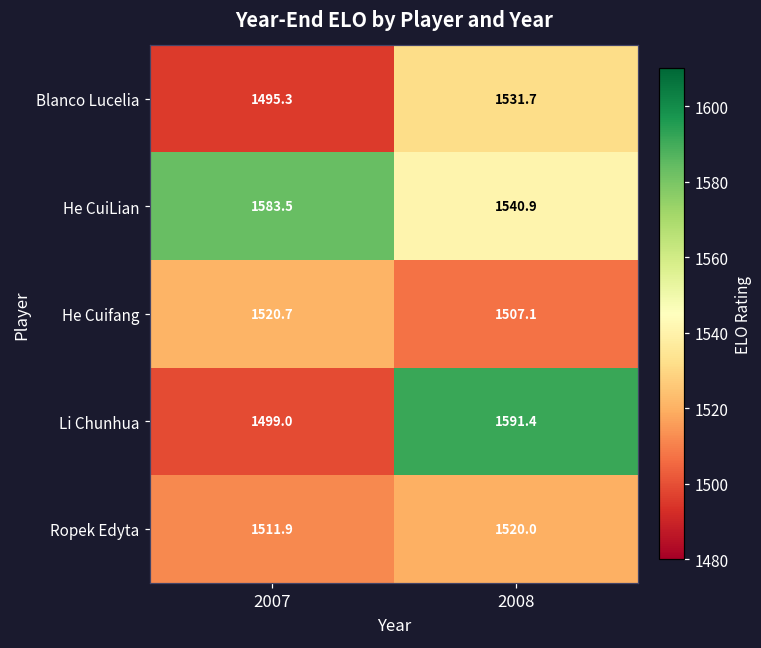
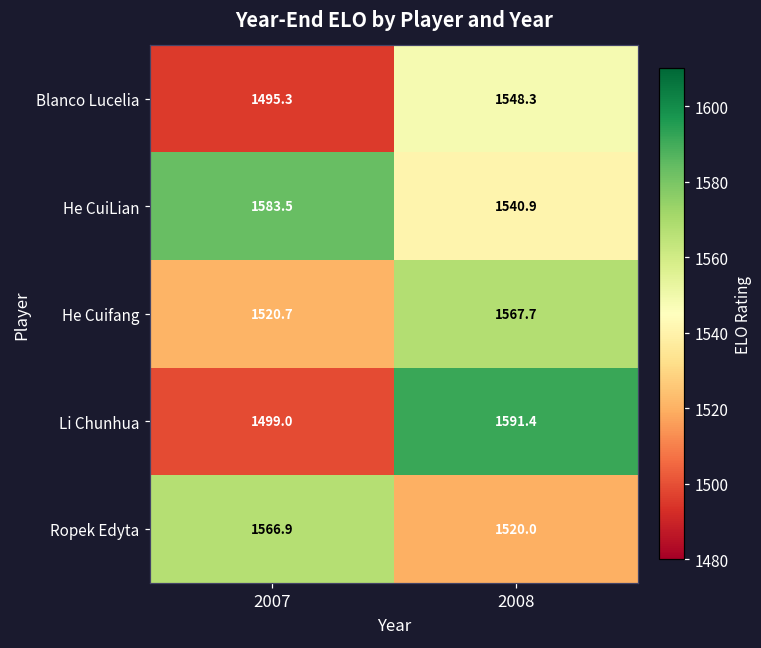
  {
    "Blanco Lucelia": {
      "2007": 1495.3,
-     "2008": 1531.7
+     "2008": 1548.3
    },
    "He CuiLian": {
      "2007": 1583.5,
      "2008": 1540.9
    },
    "He Cuifang": {
      "2007": 1520.7,
-     "2008": 1507.1
+     "2008": 1567.7
    },
    "Li Chunhua": {
      "2007": 1499.0,
      "2008": 1591.4
    },
    "Ropek Edyta": {
-     "2007": 1511.9,
+     "2007": 1566.9,
      "2008": 1520.0
    }
  }
